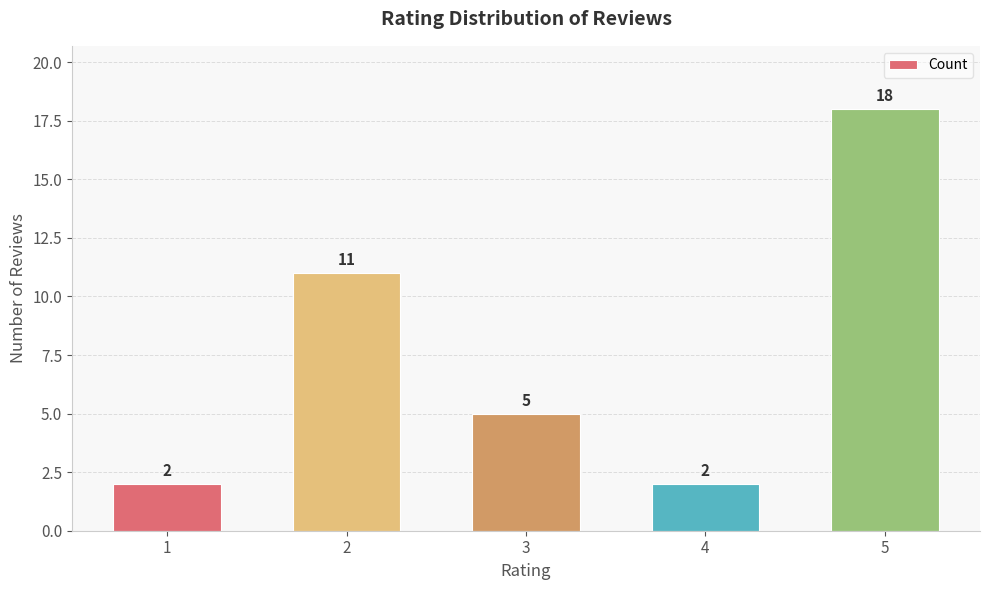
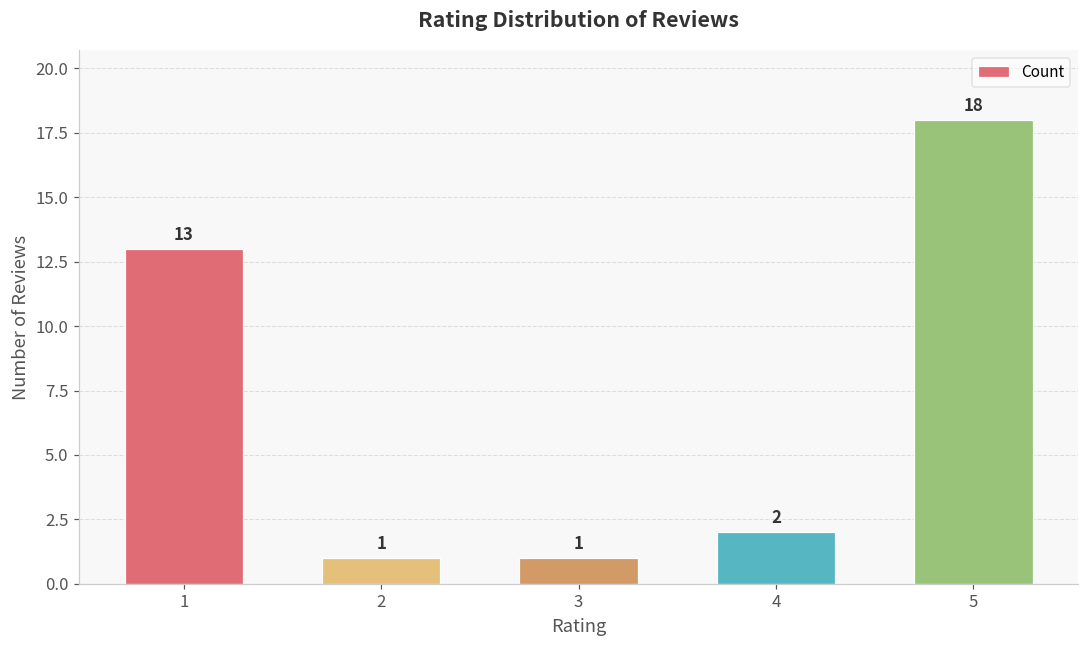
  {
-   "1": 2,
-   "2": 11,
-   "3": 5,
+   "1": 13,
+   "2": 1,
+   "3": 1,
    "4": 2,
    "5": 18
  }
